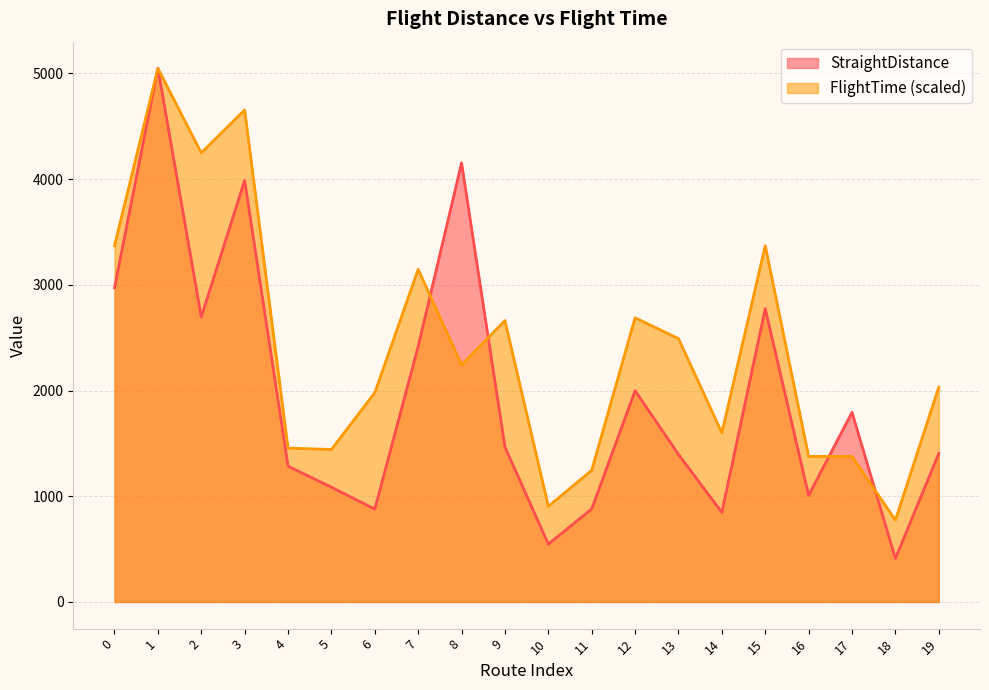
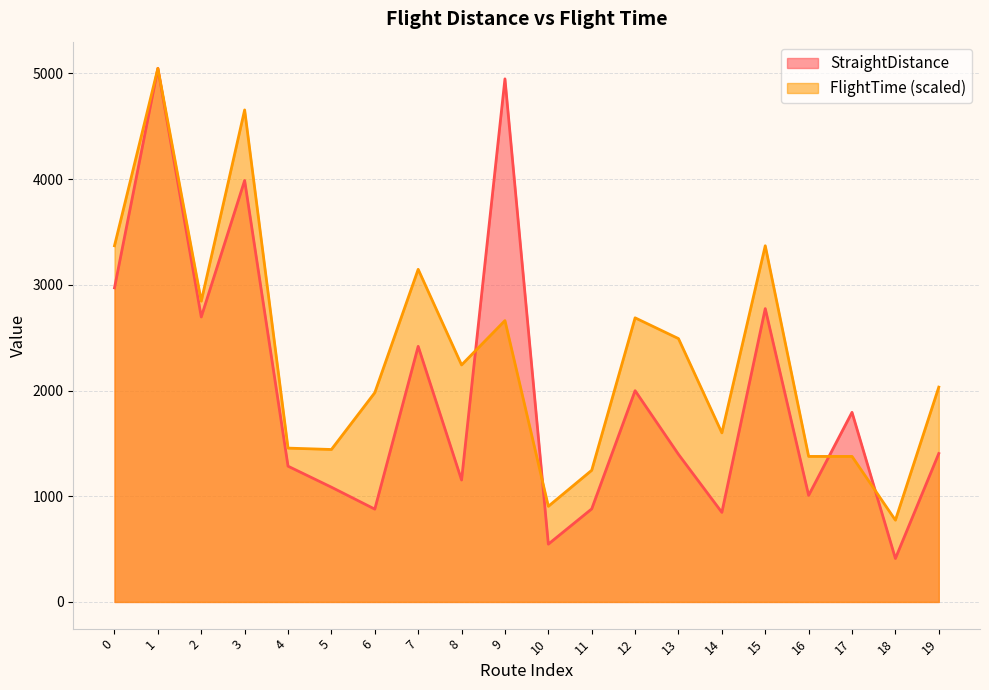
  {
    "StraightDistance": {
      "0": 2970,
      "2": 2700,
      "3": 3990,
      "4": 1280,
      "5": 1090,
      "6": 880,
      "7": 2420,
-     "8": 4150,
-     "9": 1470,
+     "8": 1150,
+     "9": 4950,
      "10": 550,
      "11": 880,
      "12": 2000,
      "13": 1400,
      "14": 850,
      "15": 2780,
      "16": 1010,
      "17": 1790,
      "18": 410,
      "19": 1400
    },
    "FlightTime (scaled)": {
      "0": 3370,
-     "2": 4250,
+     "2": 2850,
      "3": 4660,
      "4": 1460,
      "5": 1440,
      "6": 1980,
      "7": 3150,
      "8": 2240,
      "9": 2660,
      "10": 900,
      "11": 1250,
      "12": 2690,
      "13": 2490,
      "14": 1600,
      "15": 3370,
      "16": 1380,
      "17": 1380,
      "18": 770,
      "19": 2030
    }
  }
